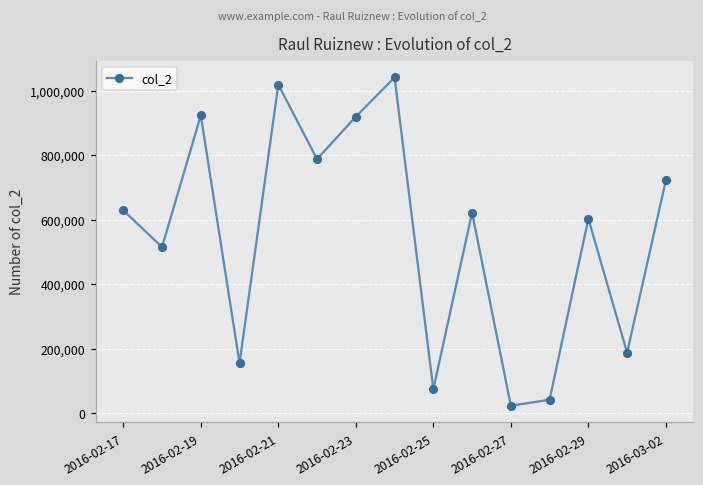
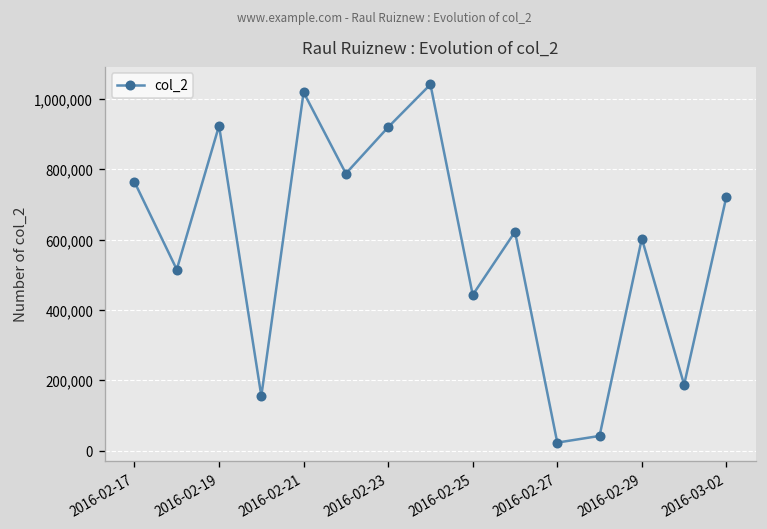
  {
-   "2016-02-17": "630,000",
+   "2016-02-17": "760,000",
    "2016-02-19": "920,000",
    "2016-02-21": "1,020,000",
    "2016-02-23": "920,000",
-   "2016-02-25": "70,000",
+   "2016-02-25": "440,000",
    "2016-02-27": "20,000",
    "2016-02-29": "600,000",
    "2016-03-02": "720,000"
  }
